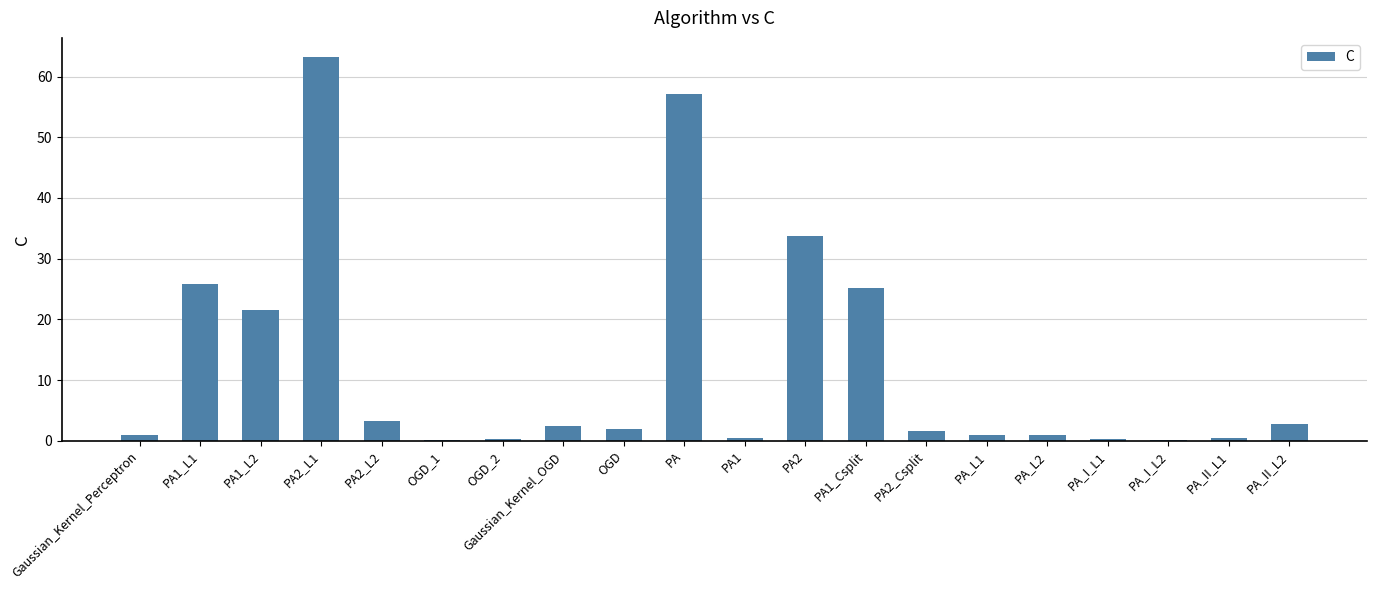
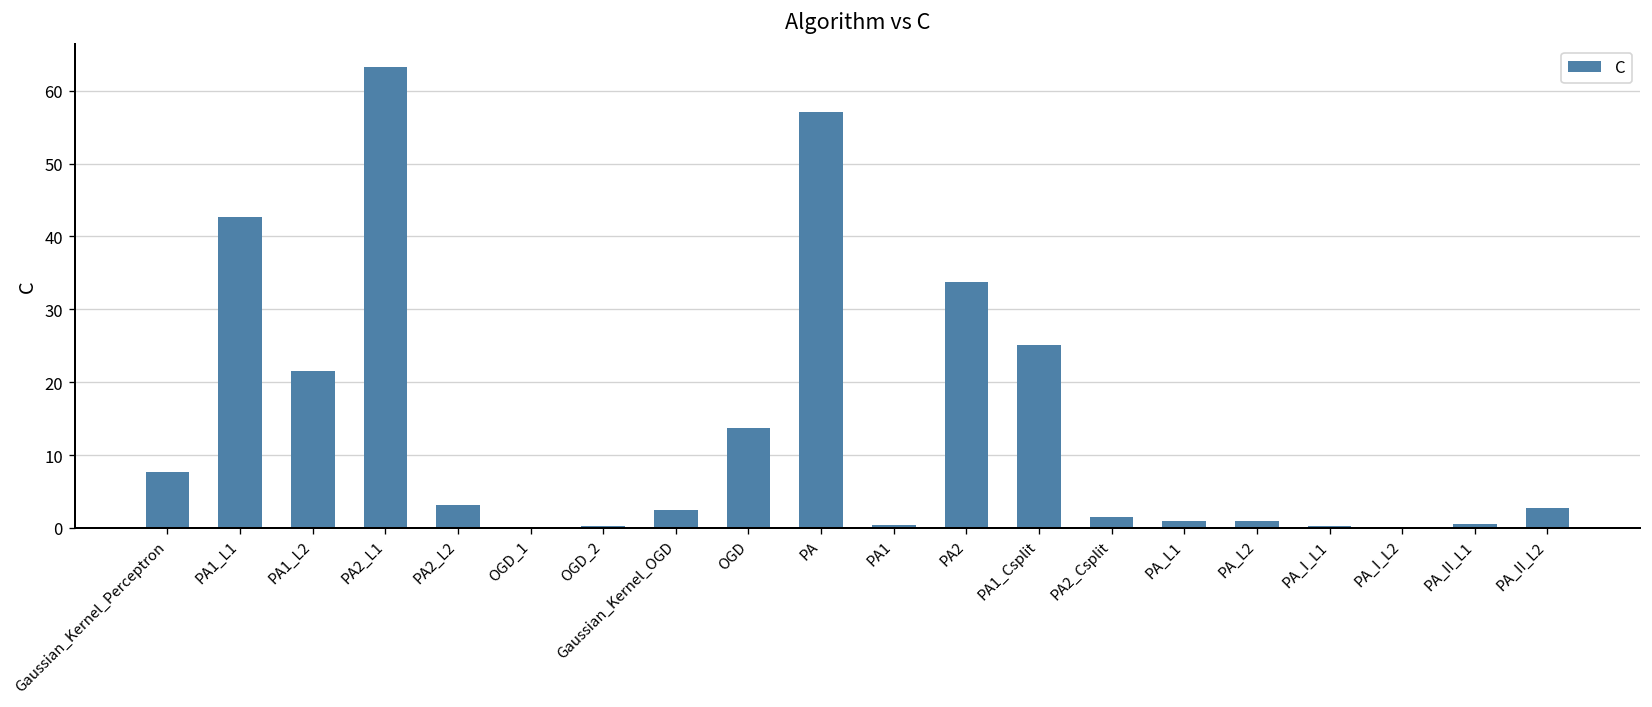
  {
-   "Gaussian_Kernel_Perceptron": 1,
-   "PA1_L1": 26,
+   "Gaussian_Kernel_Perceptron": 8,
+   "PA1_L1": 43,
    "PA1_L2": 22,
    "PA2_L1": 63,
    "PA2_L2": 3,
    "Gaussian_Kernel_OGD": 3,
-   "OGD": 2,
+   "OGD": 14,
    "PA": 57,
    "PA1": 0,
    "PA2": 34,
    "PA1_Csplit": 25,
    "PA2_Csplit": 2,
    "PA_L1": 1,
    "PA_L2": 1,
    "PA_II_L1": 0,
    "PA_II_L2": 3
  }
